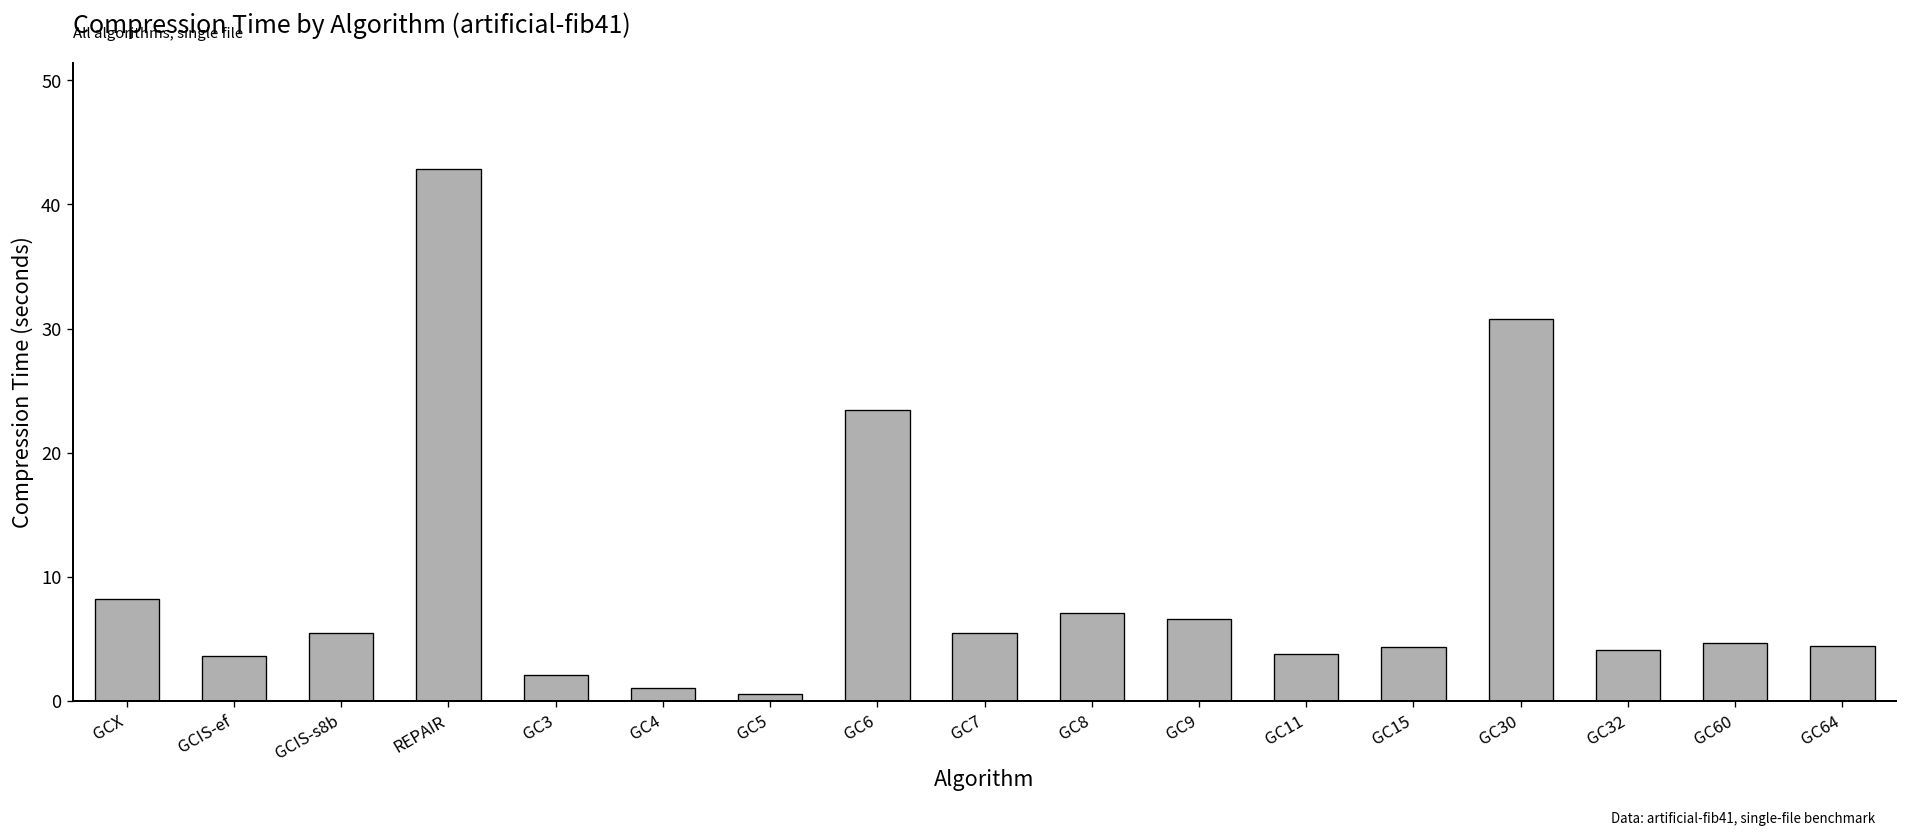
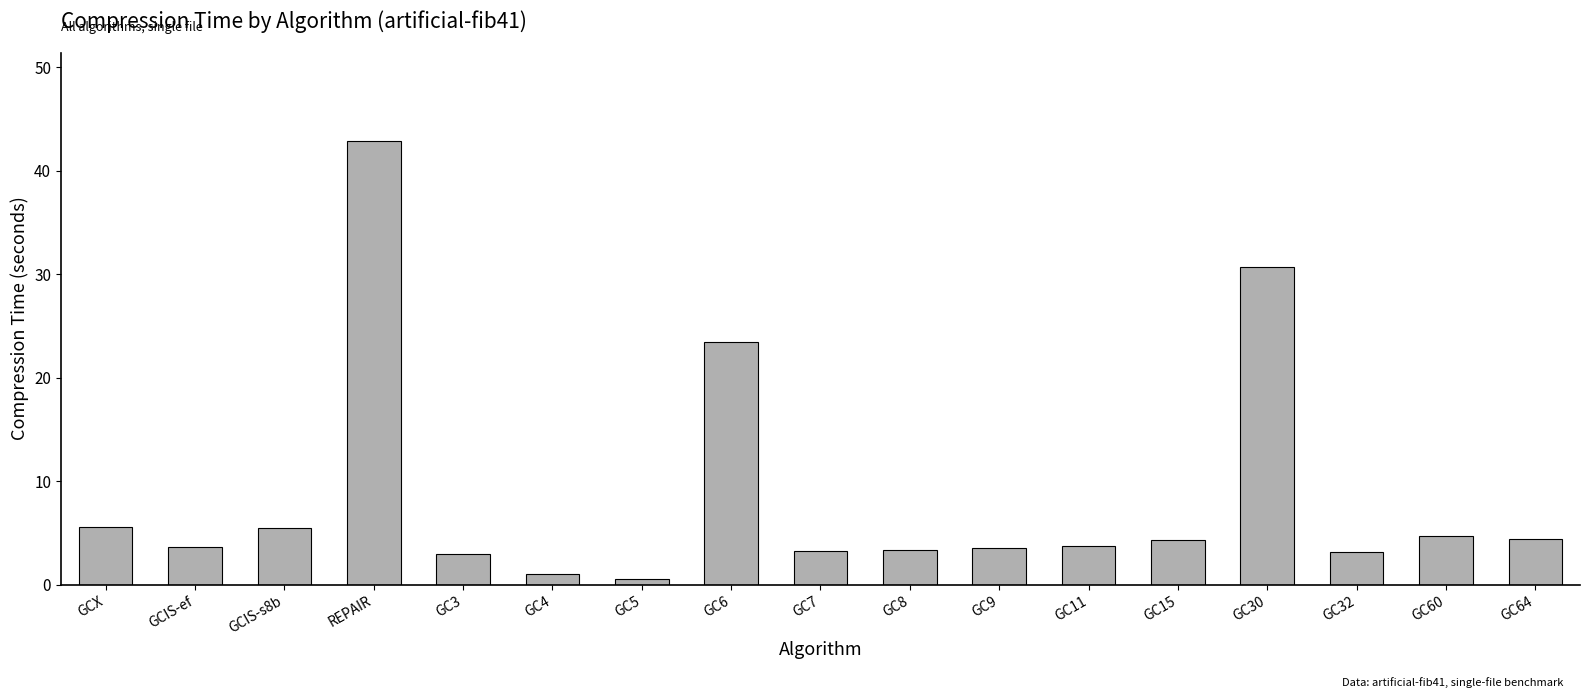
  {
-   "GCX": 8.2,
+   "GCX": 5.6,
    "GCIS-ef": 3.6,
    "GCIS-s8b": 5.4,
    "REPAIR": 42.9,
-   "GC3": 2.1,
+   "GC3": 3.0,
    "GC4": 1.1,
    "GC5": 0.5,
    "GC6": 23.5,
-   "GC7": 5.4,
-   "GC8": 7.1,
-   "GC9": 6.6,
+   "GC7": 3.3,
+   "GC8": 3.3,
+   "GC9": 3.5,
    "GC11": 3.8,
    "GC15": 4.3,
    "GC30": 30.8,
-   "GC32": 4.1,
+   "GC32": 3.1,
    "GC60": 4.7,
    "GC64": 4.4
  }
